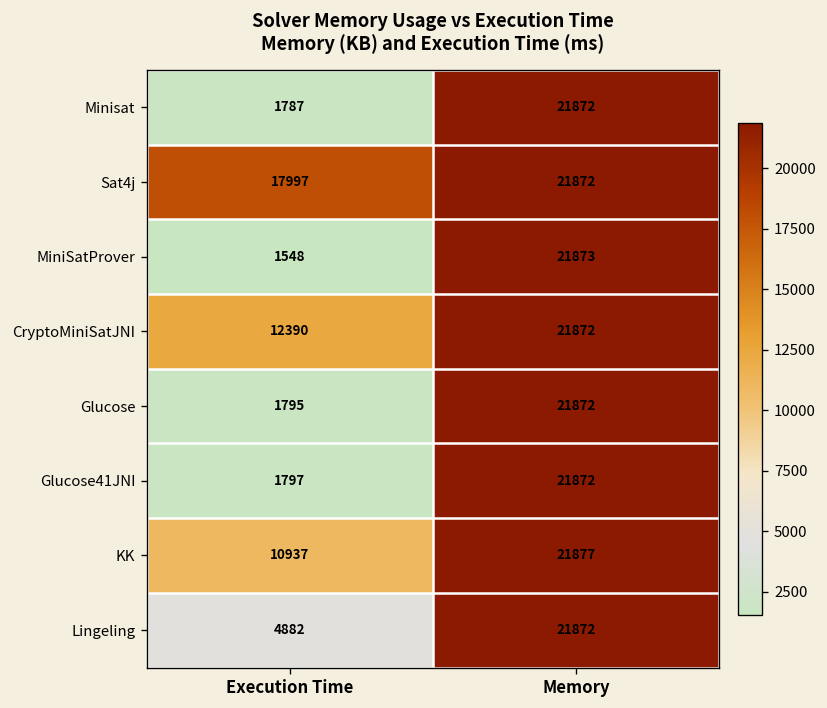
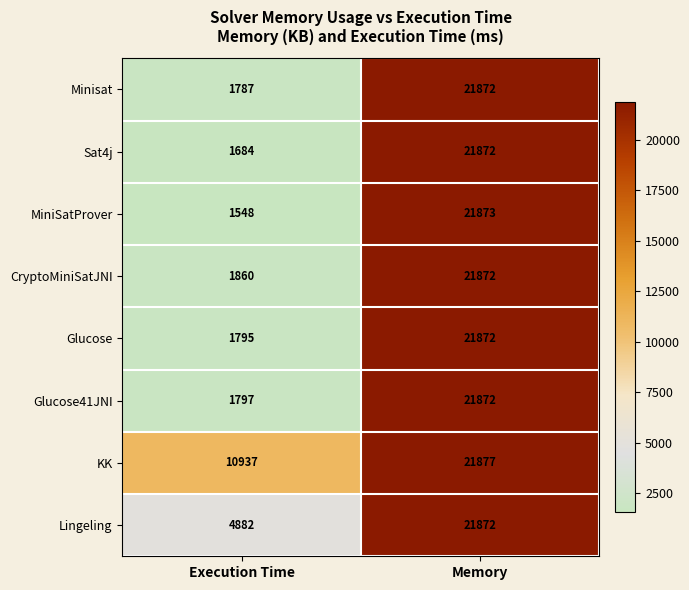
  {
    "Minisat": {
      "Execution Time": 1787,
      "Memory": 21872
    },
    "Sat4j": {
-     "Execution Time": 17997,
+     "Execution Time": 1684,
      "Memory": 21872
    },
    "MiniSatProver": {
      "Execution Time": 1548,
      "Memory": 21873
    },
    "CryptoMiniSatJNI": {
-     "Execution Time": 12390,
+     "Execution Time": 1860,
      "Memory": 21872
    },
    "Glucose": {
      "Execution Time": 1795,
      "Memory": 21872
    },
    "Glucose41JNI": {
      "Execution Time": 1797,
      "Memory": 21872
    },
    "KK": {
      "Execution Time": 10937,
      "Memory": 21877
    },
    "Lingeling": {
      "Execution Time": 4882,
      "Memory": 21872
    }
  }
